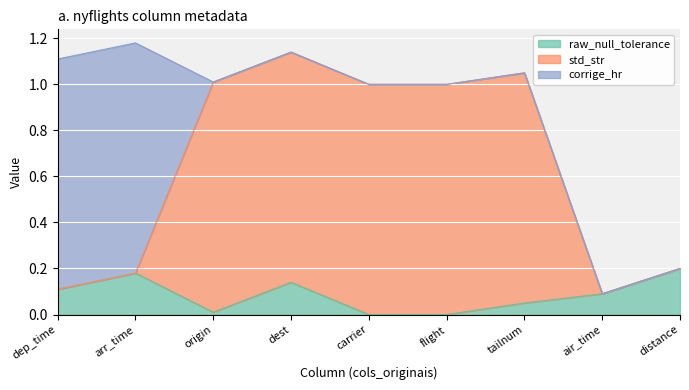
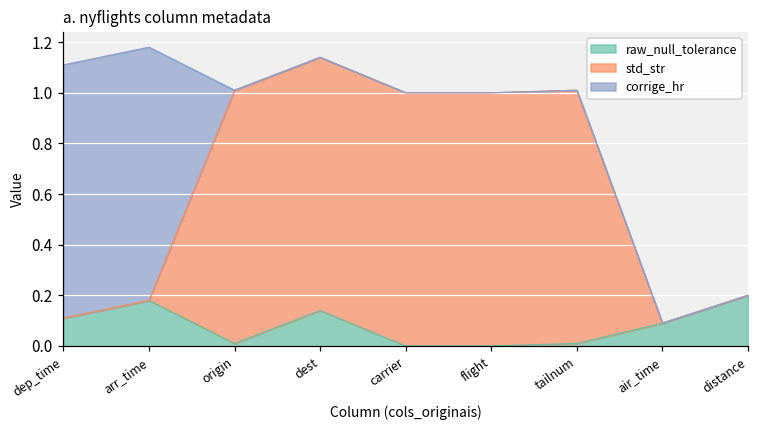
  {
    "raw_null_tolerance": {
      "origin": 0.01,
      "dest": 0.14,
      "carrier": 0.00,
      "flight": 0.00,
-     "tailnum": 0.05
+     "tailnum": 0.01
    },
    "corrige_hr": {
      "dep_time": 1.00,
      "arr_time": 1.00
    }
  }
